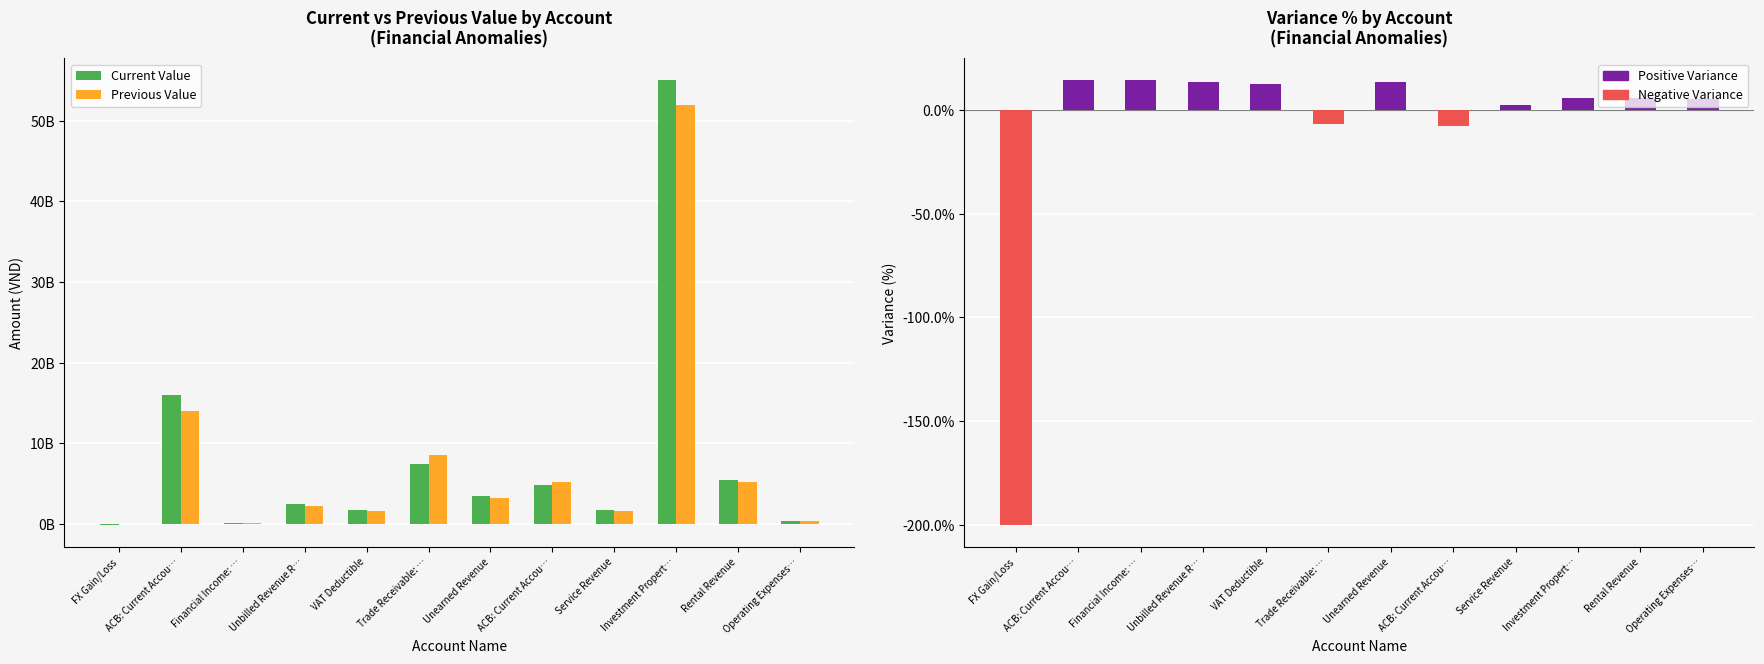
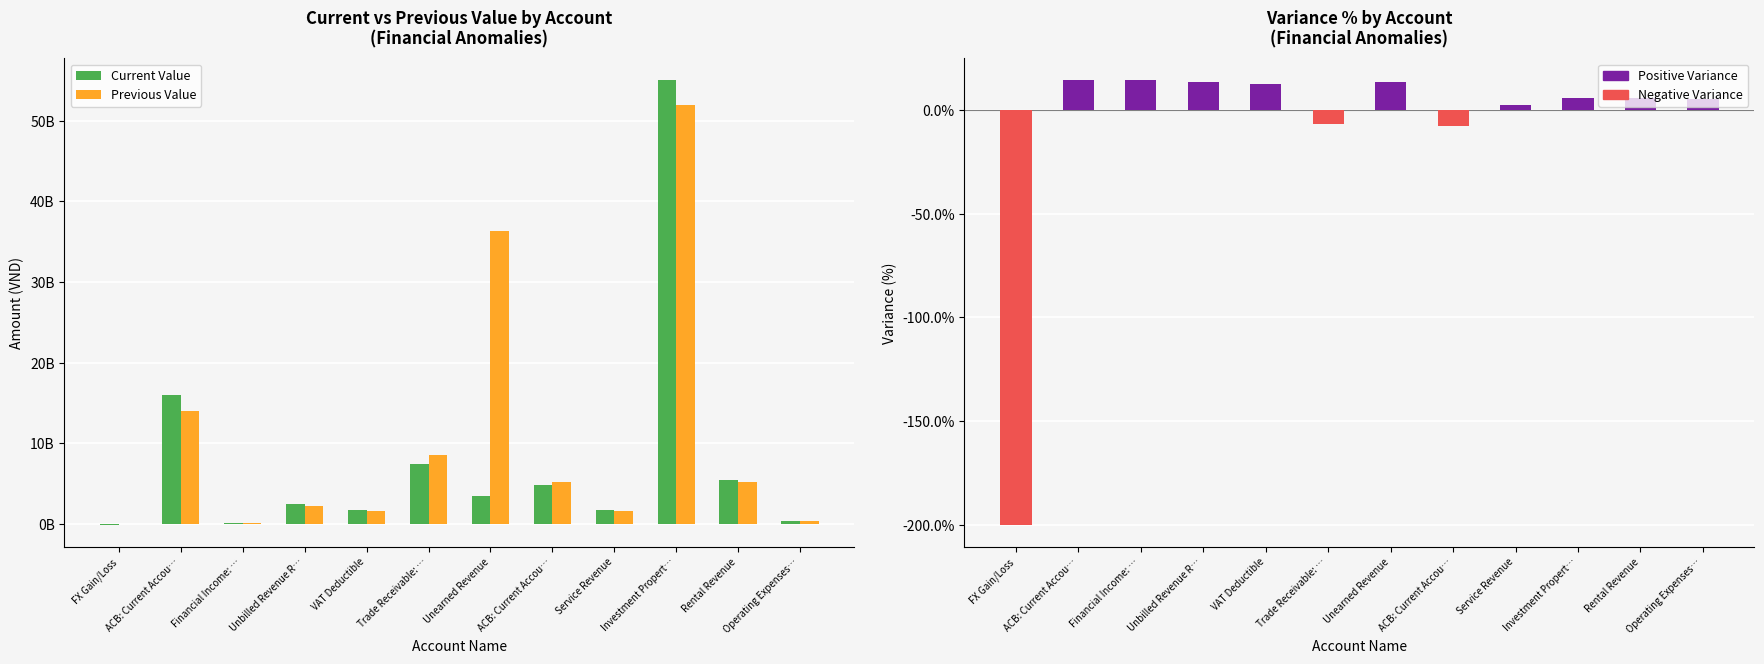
  {
    "Current vs Previous Value by Account (Financial Anomalies)": {
      "Current Value": {
        "Unbilled Revenue R…": "3000000000",
        "VAT Deductible": "2000000000",
        "Trade Receivable: …": "8000000000",
        "Unearned Revenue": "4000000000",
        "Service Revenue": "2000000000",
        "Investment Propert…": "55000000000",
        "Rental Revenue": "6000000000",
        "Operating Expenses…": "0"
      },
      "Previous Value": {
        "Unbilled Revenue R…": "2000000000",
        "VAT Deductible": "2000000000",
        "Trade Receivable: …": "9000000000",
-       "Unearned Revenue": "3000000000",
+       "Unearned Revenue": "36000000000",
        "Service Revenue": "2000000000",
        "Investment Propert…": "52000000000",
        "Rental Revenue": "5000000000",
        "Operating Expenses…": "0"
      }
    },
    "Variance % by Account (Financial Anomalies)": {
      "FX Gain/Loss": "-200%",
      "Financial Income: …": "14%",
      "Unbilled Revenue R…": "14%",
      "VAT Deductible": "13%",
      "Trade Receivable: …": "-7%",
      "Unearned Revenue": "13%",
      "Service Revenue": "2%",
      "Investment Propert…": "6%"
    }
  }
